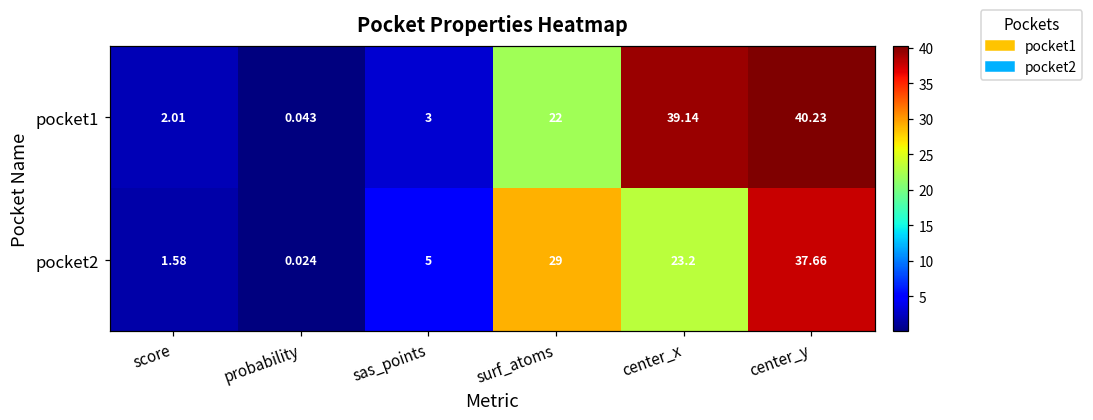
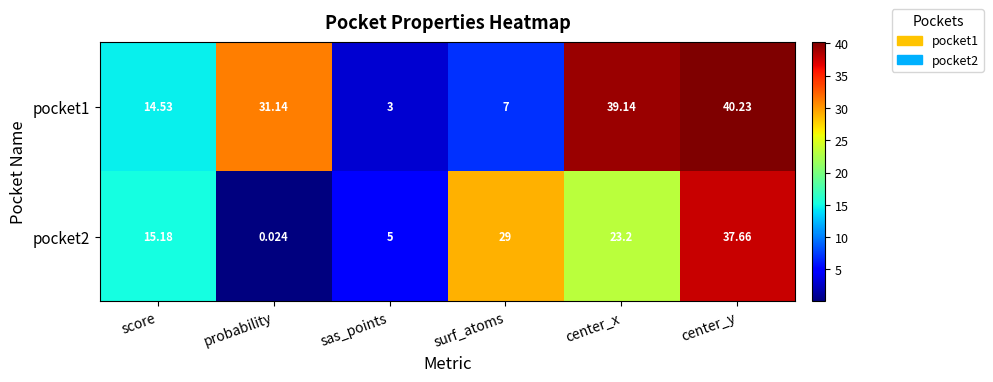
  {
    "pocket1": {
-     "score": 2.01,
-     "probability": 0.043,
+     "score": 14.53,
+     "probability": 31.14,
      "sas_points": 3,
-     "surf_atoms": 22,
+     "surf_atoms": 7,
      "center_x": 39.14,
      "center_y": 40.23
    },
    "pocket2": {
-     "score": 1.58,
+     "score": 15.18,
      "probability": 0.024,
      "sas_points": 5,
      "surf_atoms": 29,
      "center_x": 23.2,
      "center_y": 37.66
    }
  }
